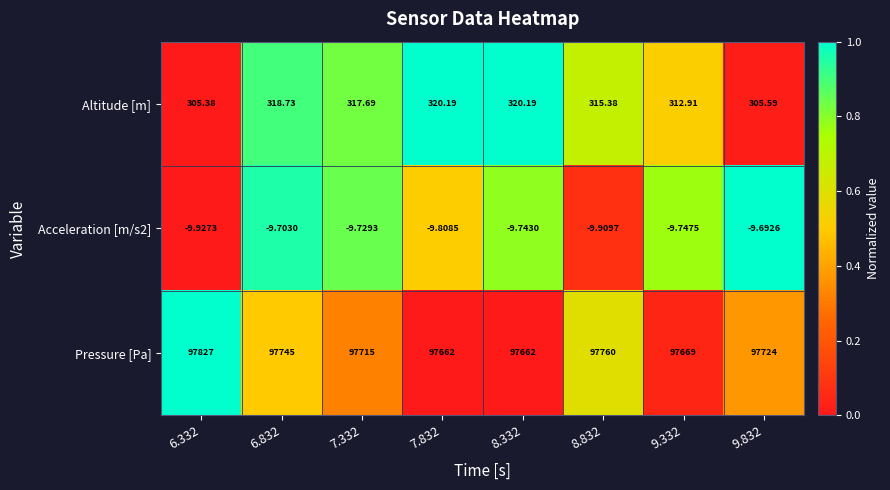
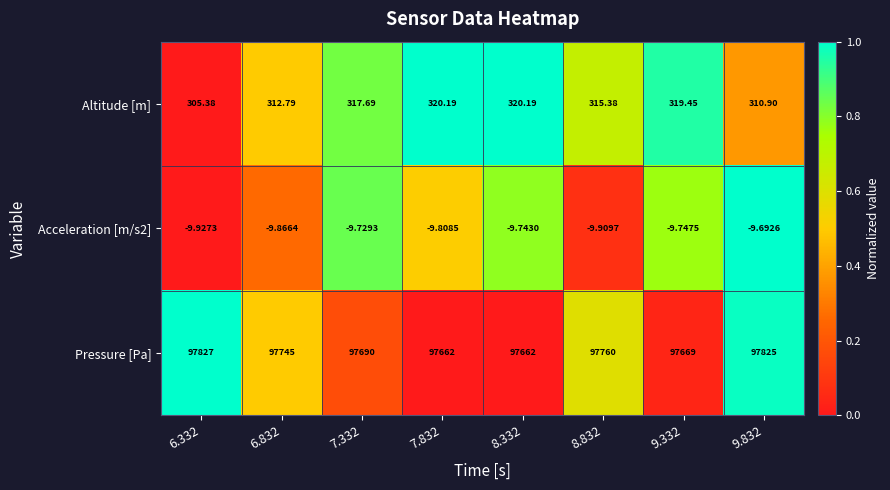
  {
    "Altitude [m]": {
      "6.332": 305.38,
-     "6.832": 318.73,
+     "6.832": 312.79,
      "7.332": 317.69,
      "7.832": 320.19,
      "8.332": 320.19,
      "8.832": 315.38,
-     "9.332": 312.91,
-     "9.832": 305.59
+     "9.332": 319.45,
+     "9.832": 310.90
    },
    "Acceleration [m/s2]": {
      "6.332": -9.9273,
-     "6.832": -9.7030,
+     "6.832": -9.8664,
      "7.332": -9.7293,
      "7.832": -9.8085,
      "8.332": -9.7430,
      "8.832": -9.9097,
      "9.332": -9.7475,
      "9.832": -9.6926
    },
    "Pressure [Pa]": {
      "6.332": 97827,
      "6.832": 97745,
-     "7.332": 97715,
+     "7.332": 97690,
      "7.832": 97662,
      "8.332": 97662,
      "8.832": 97760,
      "9.332": 97669,
-     "9.832": 97724
+     "9.832": 97825
    }
  }
